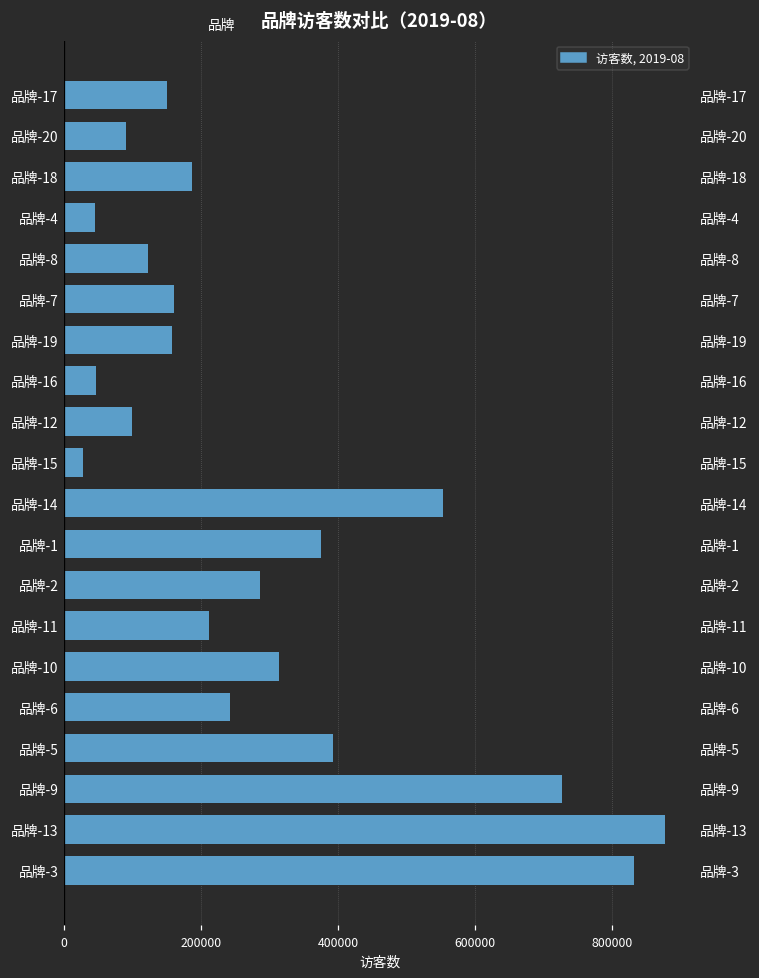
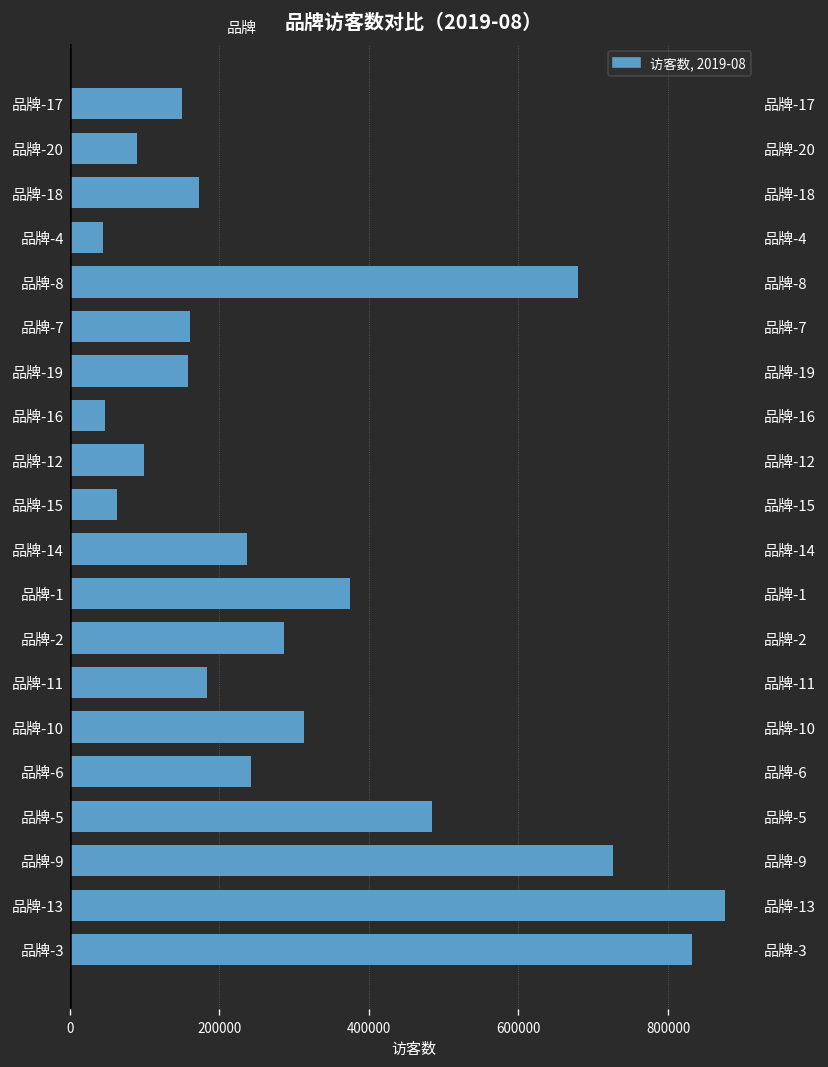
  {
    "品牌-17": 150000,
    "品牌-20": 90000,
-   "品牌-18": 190000,
+   "品牌-18": 170000,
    "品牌-4": 40000,
-   "品牌-8": 120000,
+   "品牌-8": 680000,
    "品牌-7": 160000,
    "品牌-19": 160000,
    "品牌-16": 50000,
    "品牌-12": 100000,
-   "品牌-15": 30000,
-   "品牌-14": 550000,
+   "品牌-15": 60000,
+   "品牌-14": 240000,
    "品牌-1": 370000,
    "品牌-2": 290000,
-   "品牌-11": 210000,
+   "品牌-11": 180000,
    "品牌-10": 310000,
    "品牌-6": 240000,
-   "品牌-5": 390000,
+   "品牌-5": 480000,
    "品牌-9": 730000,
    "品牌-13": 880000,
    "品牌-3": 830000
  }
